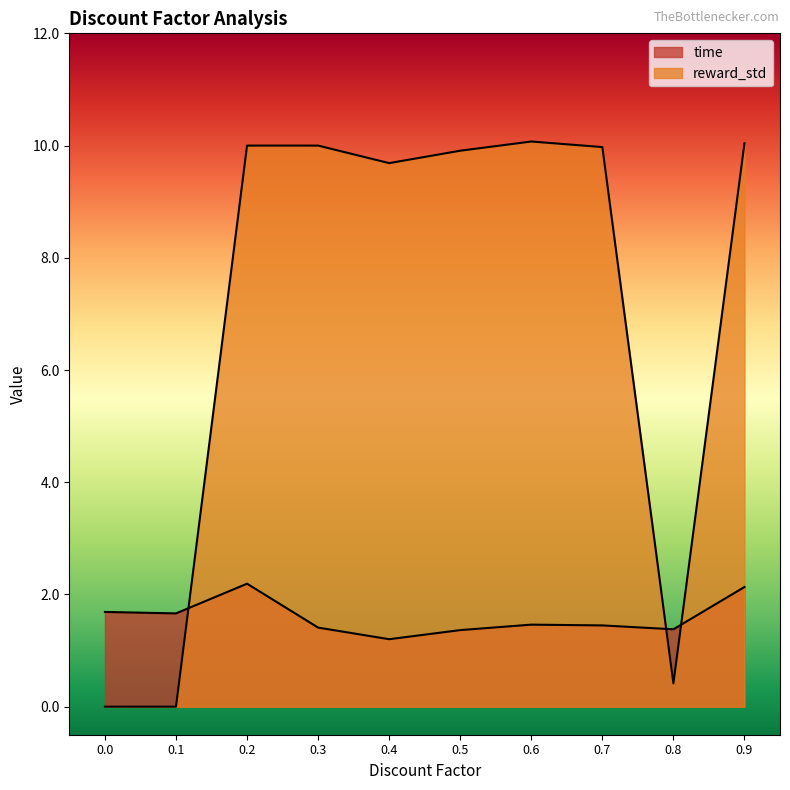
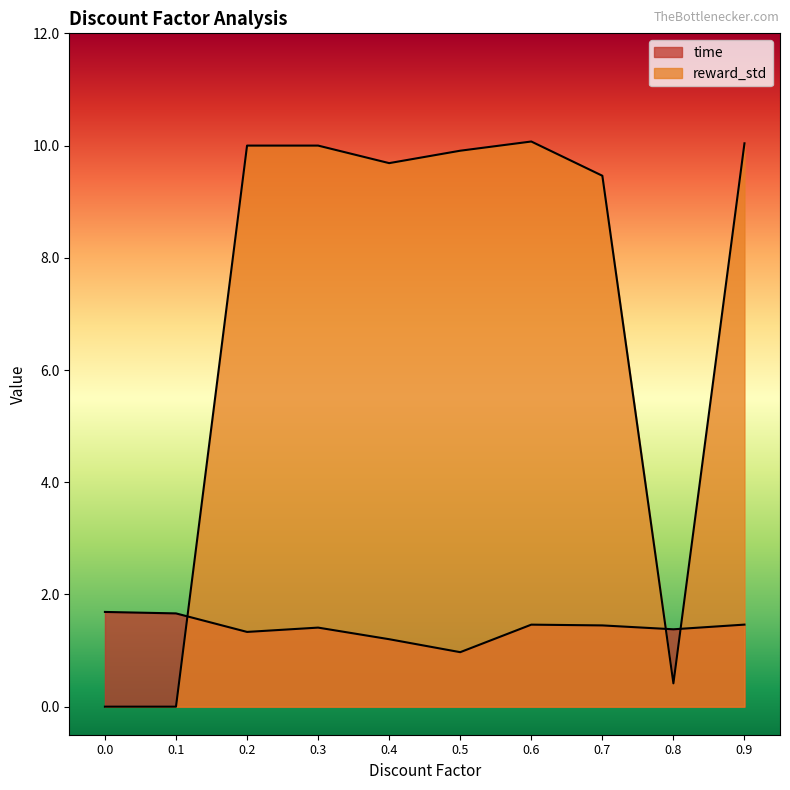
  {
    "time": {
      "0.0": 1.7,
      "0.1": 1.7,
-     "0.2": 2.2,
+     "0.2": 1.3,
      "0.3": 1.4,
      "0.4": 1.2,
-     "0.5": 1.4,
+     "0.5": 1.0,
      "0.6": 1.5,
      "0.7": 1.4,
      "0.8": 1.4,
-     "0.9": 2.1
+     "0.9": 1.5
    },
    "reward_std": {
      "0.0": 0.0,
      "0.1": 0.0,
      "0.2": 10.0,
      "0.3": 10.0,
      "0.4": 9.7,
      "0.5": 9.9,
      "0.6": 10.1,
-     "0.7": 10.0,
+     "0.7": 9.5,
      "0.8": 0.4,
      "0.9": 10.0
    }
  }
